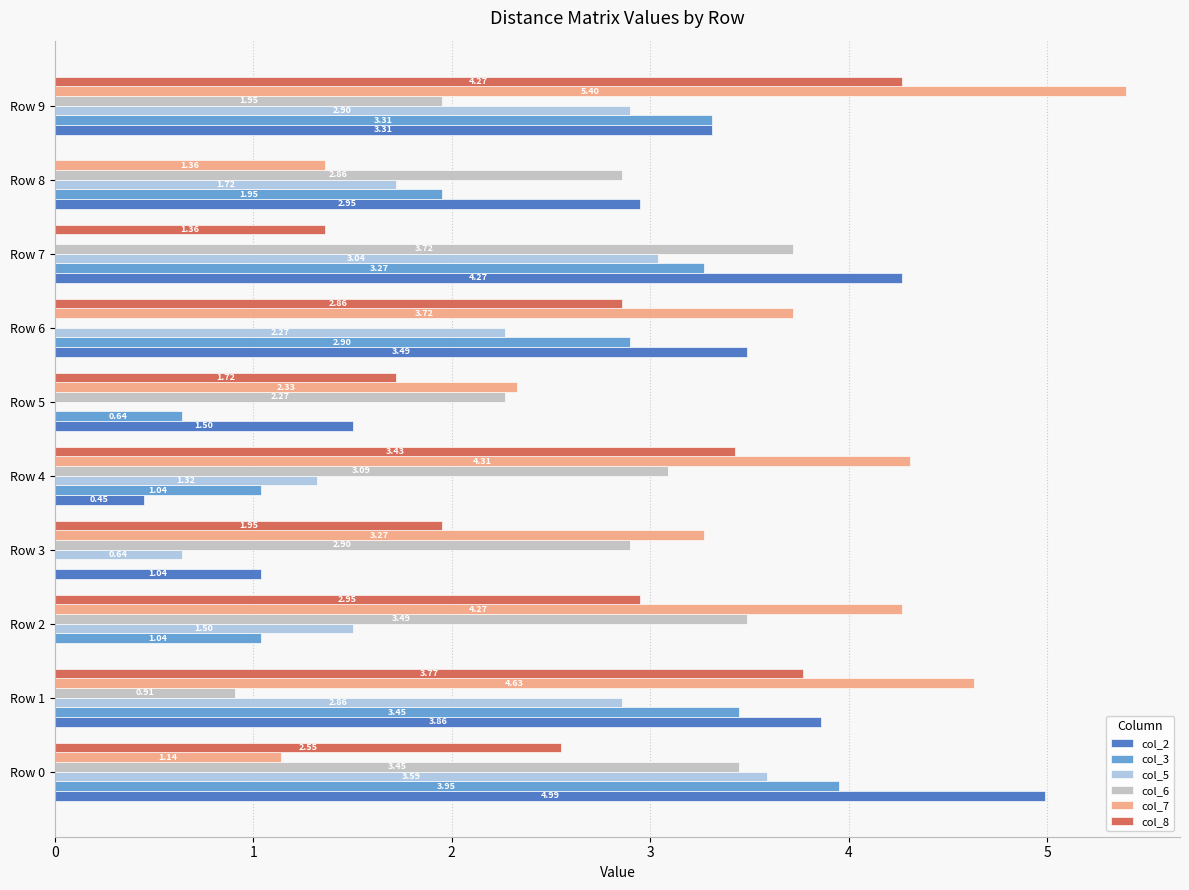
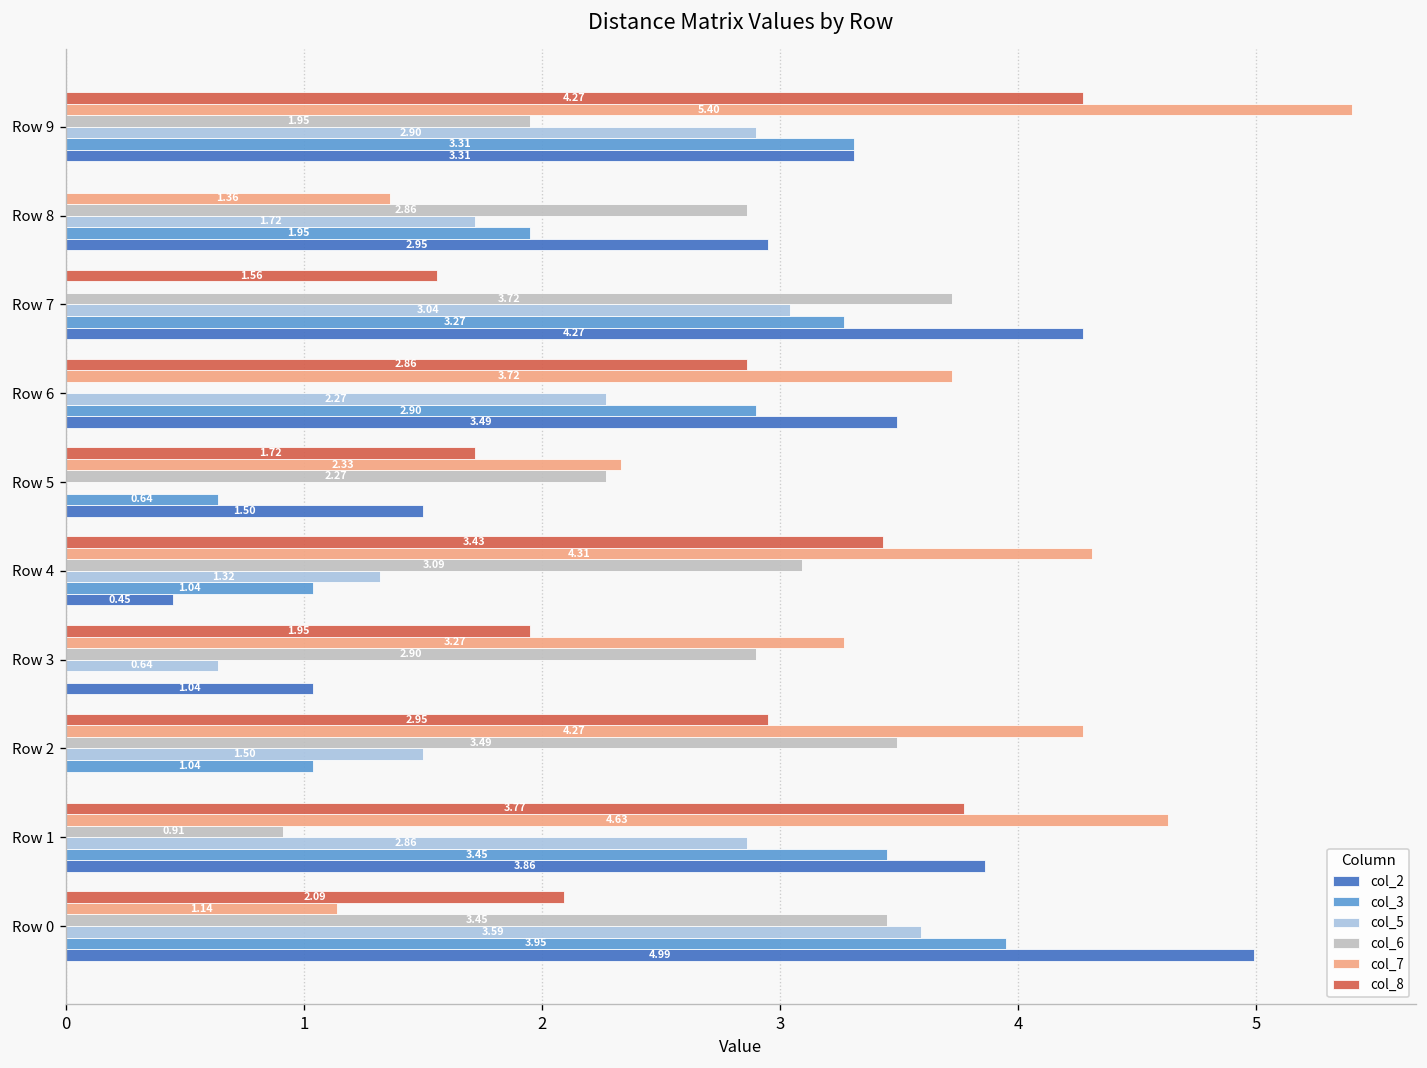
  {
    "col_7": {
      "Row 9": 5.40,
      "Row 8": 1.36,
      "Row 6": 3.72,
      "Row 5": 2.33,
      "Row 4": 4.31,
      "Row 3": 3.27,
      "Row 2": 4.27,
      "Row 1": 4.63,
      "Row 0": 1.14
    },
    "col_8": {
      "Row 9": 4.27,
-     "Row 7": 1.36,
+     "Row 7": 1.56,
      "Row 6": 2.86,
      "Row 5": 1.72,
      "Row 4": 3.43,
      "Row 3": 1.95,
      "Row 2": 2.95,
      "Row 1": 3.77,
-     "Row 0": 2.55
+     "Row 0": 2.09
    }
  }
